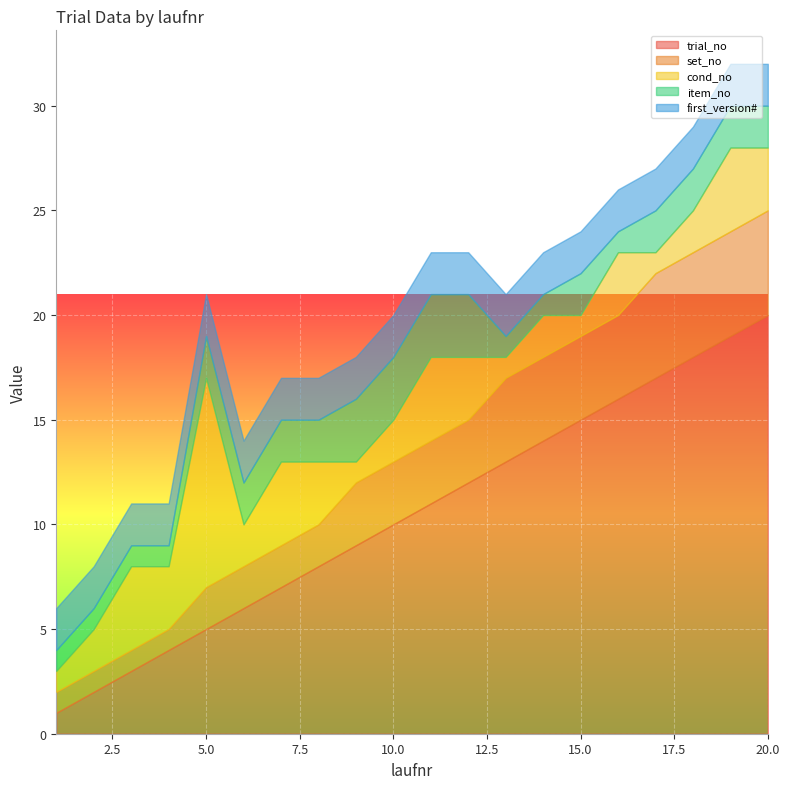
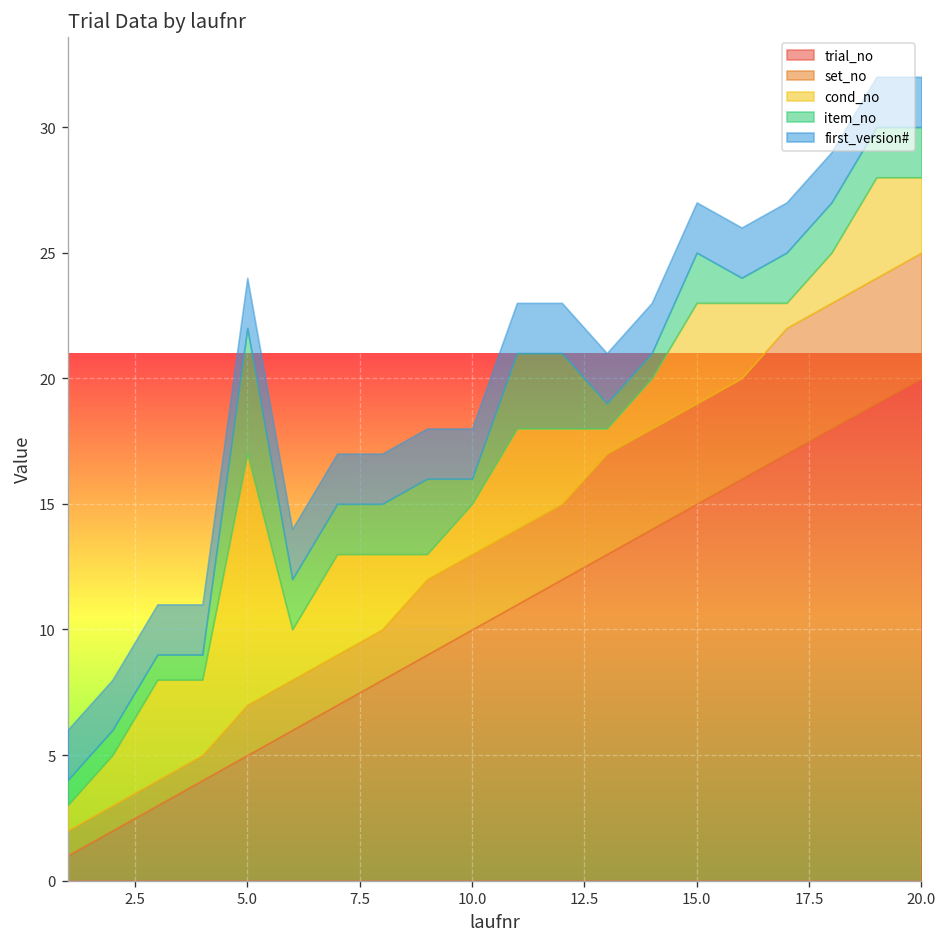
  {
    "cond_no": {
      "5.0": 10,
      "10.0": 2,
-     "15.0": 1,
+     "15.0": 4,
      "20.0": 3
    },
    "item_no": {
-     "5.0": 2,
-     "10.0": 3,
+     "5.0": 5,
+     "10.0": 1,
      "15.0": 2,
      "20.0": 2
    },
    "first_version#": {
      "5.0": 2,
      "10.0": 2,
      "15.0": 2,
      "20.0": 2
    }
  }
